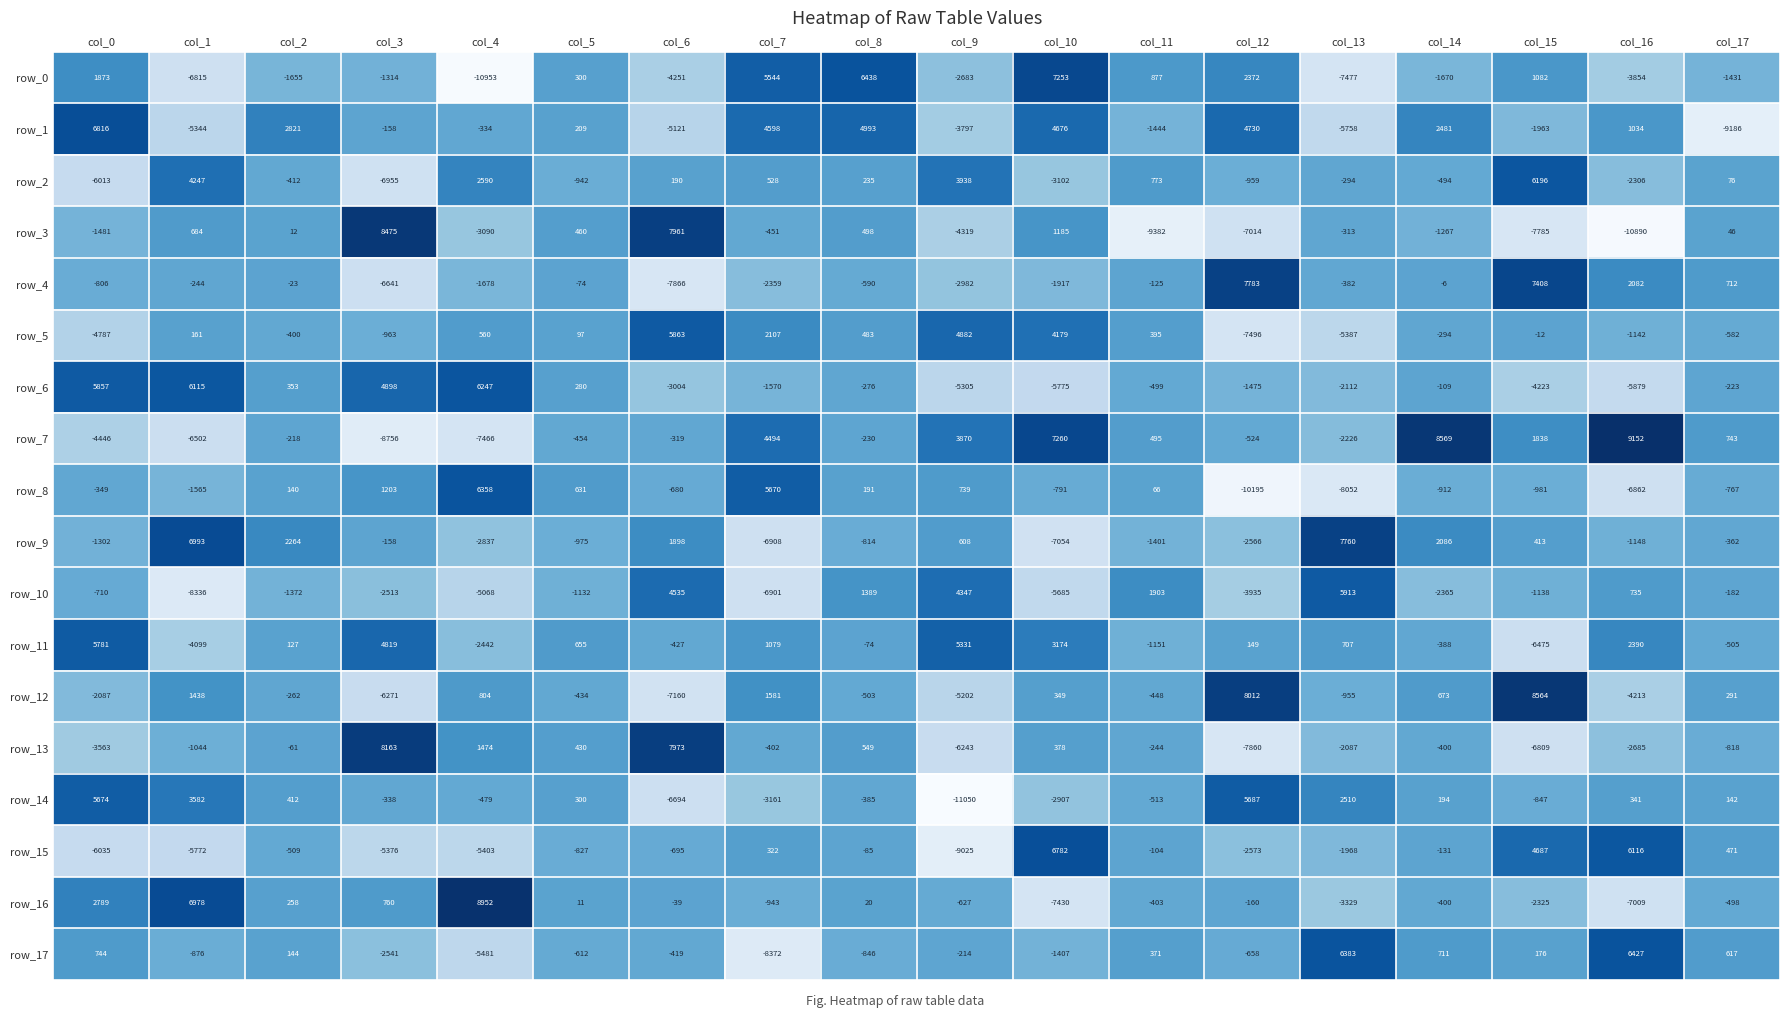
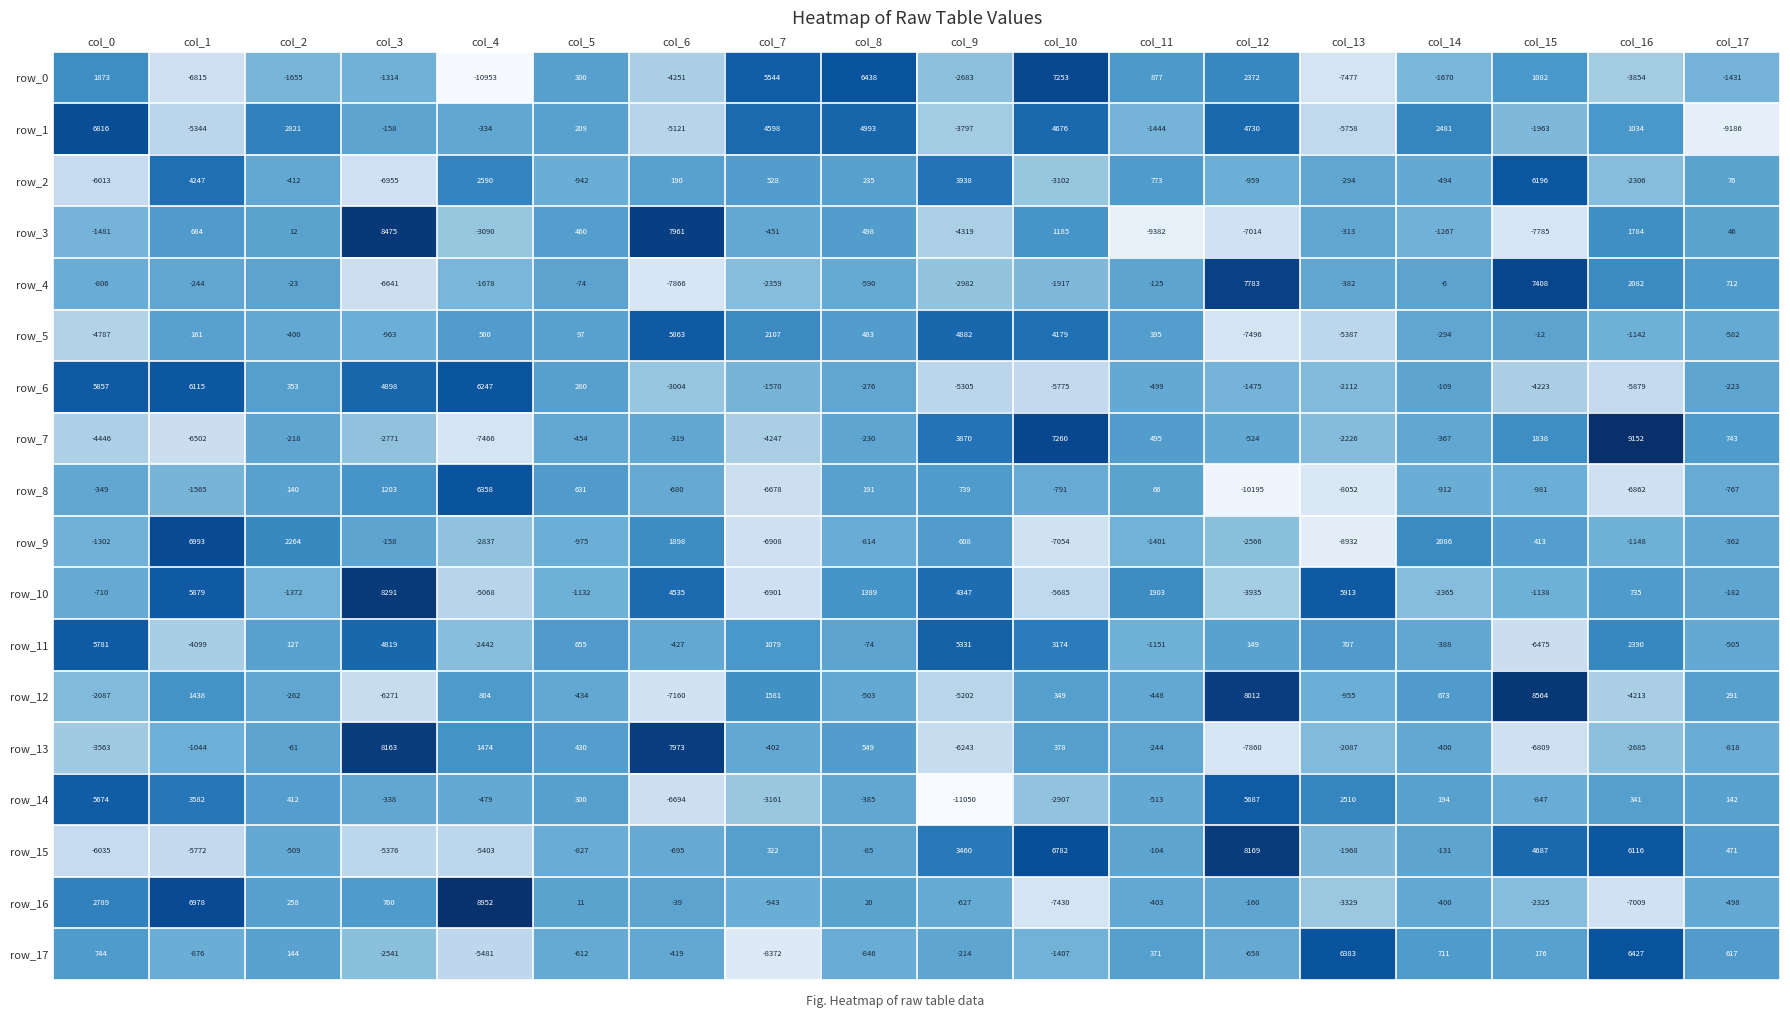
  {
    "row_3": {
      "col_0": -1481,
      "col_1": 684,
      "col_2": 12,
      "col_3": 8475,
      "col_4": -3090,
      "col_5": 460,
      "col_6": 7961,
      "col_7": -451,
      "col_8": 498,
      "col_9": -4319,
      "col_10": 1185,
      "col_11": -9382,
      "col_12": -7014,
      "col_13": -313,
      "col_14": -1267,
      "col_15": -7785,
-     "col_16": -10890,
+     "col_16": 1784,
      "col_17": 46
    },
    "row_7": {
      "col_0": -4446,
      "col_1": -6502,
      "col_2": -218,
-     "col_3": -8756,
+     "col_3": -2771,
      "col_4": -7466,
      "col_5": -454,
      "col_6": -319,
-     "col_7": 4494,
+     "col_7": -4247,
      "col_8": -230,
      "col_9": 3870,
      "col_10": 7260,
      "col_11": 495,
      "col_12": -524,
      "col_13": -2226,
-     "col_14": 8569,
+     "col_14": -367,
      "col_15": 1838,
      "col_16": 9152,
      "col_17": 743
    },
    "row_8": {
      "col_0": -349,
      "col_1": -1565,
      "col_2": 140,
      "col_3": 1203,
      "col_4": 6358,
      "col_5": 631,
      "col_6": -680,
-     "col_7": 5670,
+     "col_7": -6678,
      "col_8": 191,
      "col_9": 739,
      "col_10": -791,
      "col_11": 66,
      "col_12": -10195,
      "col_13": -8052,
      "col_14": -912,
      "col_15": -981,
      "col_16": -6862,
      "col_17": -767
    },
    "row_9": {
      "col_0": -1302,
      "col_1": 6993,
      "col_2": 2264,
      "col_3": -158,
      "col_4": -2837,
      "col_5": -975,
      "col_6": 1898,
      "col_7": -6908,
      "col_8": -814,
      "col_9": 608,
      "col_10": -7054,
      "col_11": -1401,
      "col_12": -2566,
-     "col_13": 7760,
+     "col_13": -8932,
      "col_14": 2086,
      "col_15": 413,
      "col_16": -1148,
      "col_17": -362
    },
    "row_10": {
      "col_0": -710,
-     "col_1": -8336,
+     "col_1": 5879,
      "col_2": -1372,
-     "col_3": -2513,
+     "col_3": 8291,
      "col_4": -5068,
      "col_5": -1132,
      "col_6": 4535,
      "col_7": -6901,
      "col_8": 1389,
      "col_9": 4347,
      "col_10": -5685,
      "col_11": 1903,
      "col_12": -3935,
      "col_13": 5913,
      "col_14": -2365,
      "col_15": -1138,
      "col_16": 735,
      "col_17": -182
    },
    "row_15": {
      "col_0": -6035,
      "col_1": -5772,
      "col_2": -509,
      "col_3": -5376,
      "col_4": -5403,
      "col_5": -827,
      "col_6": -695,
      "col_7": 322,
      "col_8": -85,
-     "col_9": -9025,
+     "col_9": 3460,
      "col_10": 6782,
      "col_11": -104,
-     "col_12": -2573,
+     "col_12": 8169,
      "col_13": -1968,
      "col_14": -131,
      "col_15": 4687,
      "col_16": 6116,
      "col_17": 471
    }
  }
